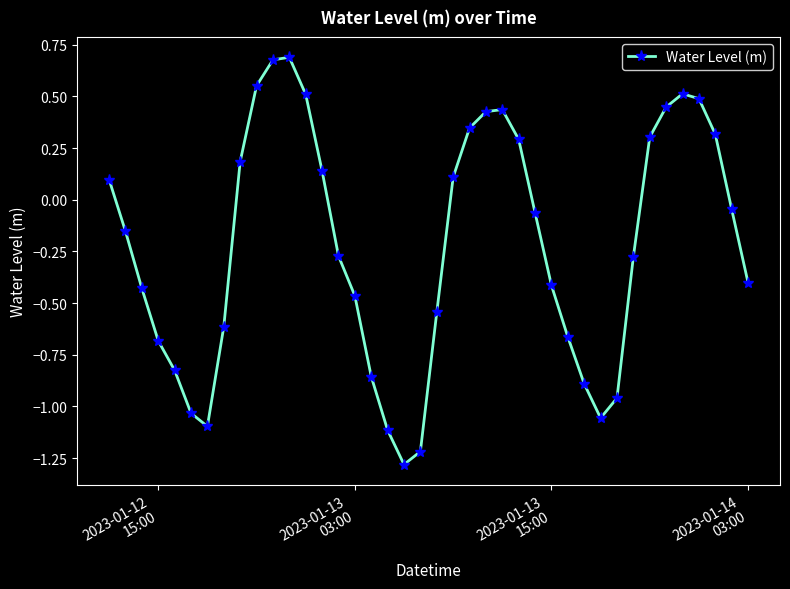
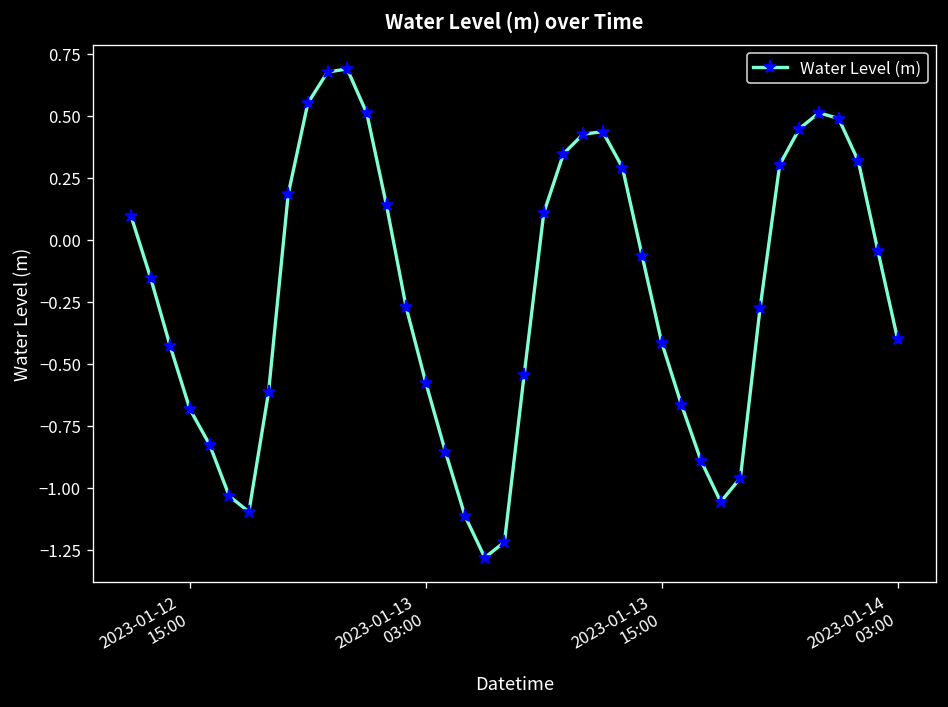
  {
    "2023-01-12 15:00": -0.68,
-   "2023-01-13 03:00": -0.46,
+   "2023-01-13 03:00": -0.58,
    "2023-01-13 15:00": -0.41,
    "2023-01-14 03:00": -0.40
  }
